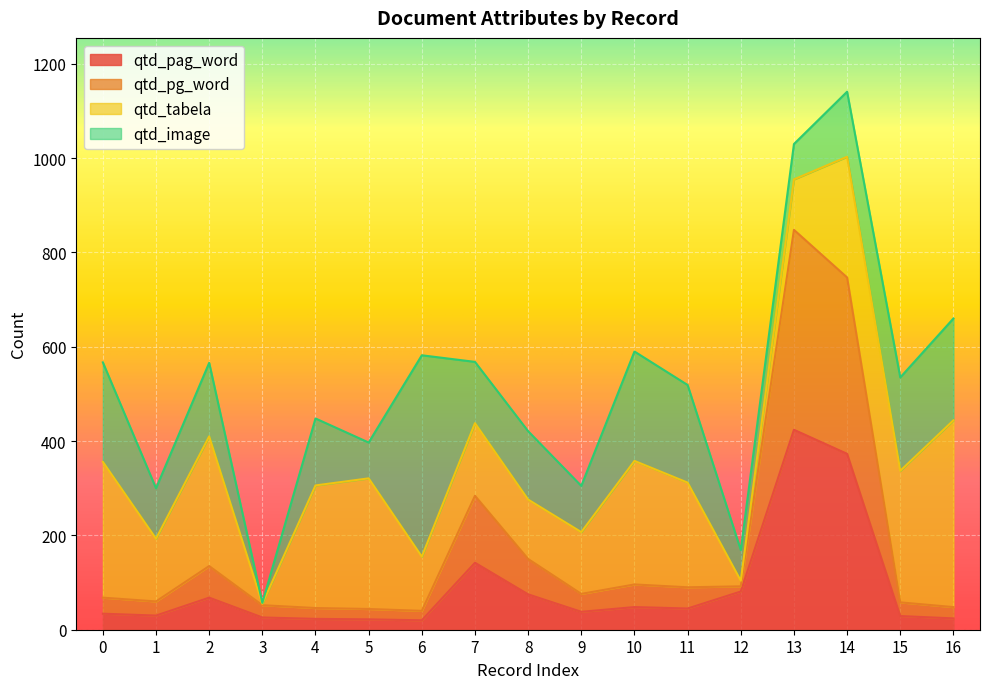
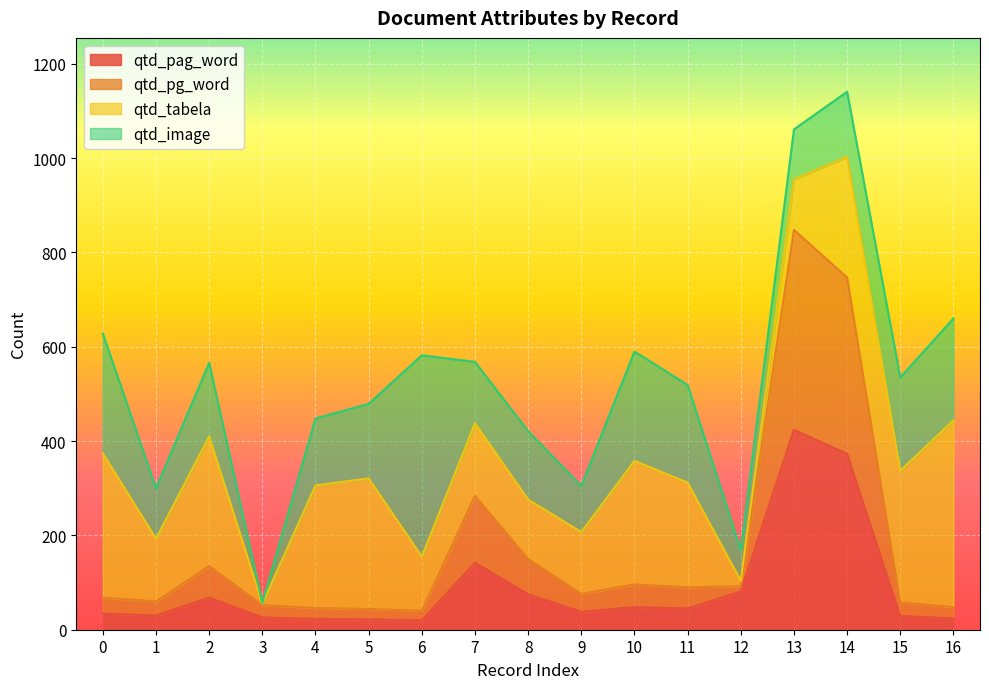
  {
    "qtd_tabela": {
-     "0": 290,
+     "0": 310,
      "1": 130,
      "2": 280,
      "4": 260,
      "5": 280,
      "6": 120,
      "7": 150,
      "8": 130,
      "9": 130,
      "10": 260,
      "11": 220,
      "12": 10,
      "13": 110,
      "14": 260,
      "15": 280,
      "16": 400
    },
    "qtd_image": {
-     "0": 210,
+     "0": 250,
      "1": 110,
      "2": 160,
      "4": 140,
-     "5": 80,
+     "5": 160,
      "6": 430,
      "7": 130,
      "8": 150,
      "9": 100,
      "10": 230,
      "11": 210,
      "12": 70,
-     "13": 80,
+     "13": 110,
      "14": 140,
      "15": 200,
      "16": 220
    }
  }
